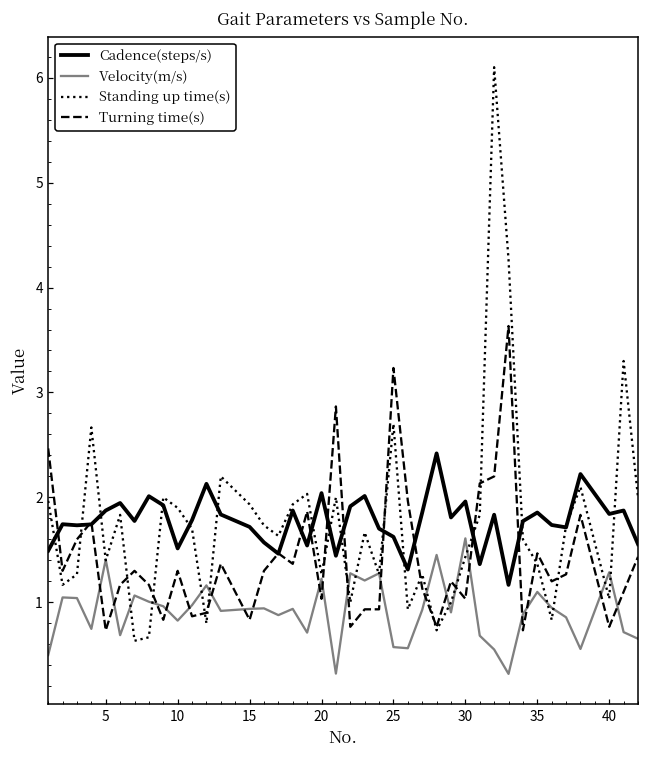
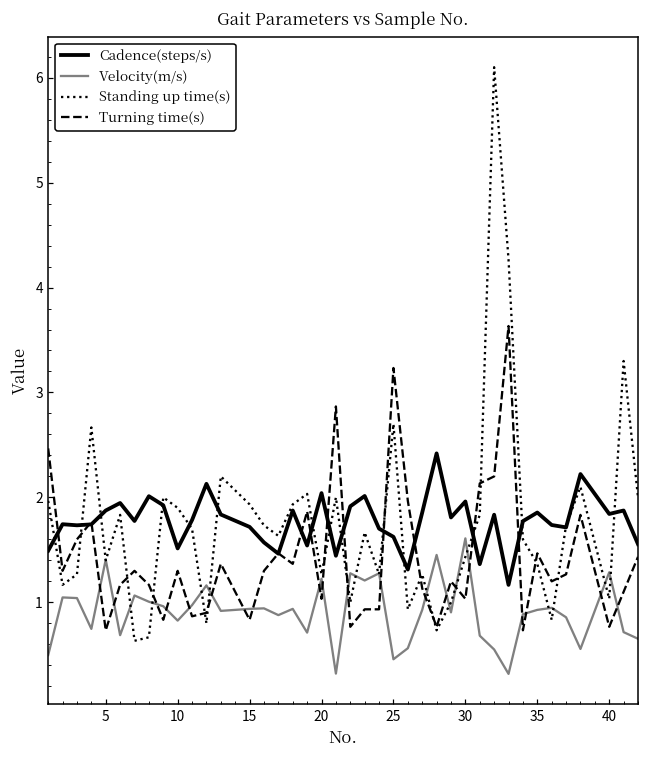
  {
    "Velocity(m/s)": {
      "10": 0.8,
      "15": 0.9,
      "20": 1.2,
-     "25": 0.6,
+     "25": 0.5,
      "30": 1.6,
-     "35": 1.1,
+     "35": 0.9,
      "40": 1.3
    }
  }
